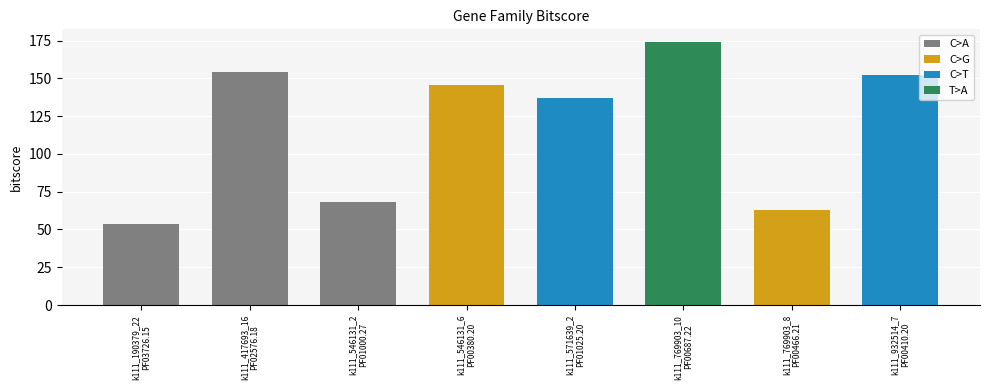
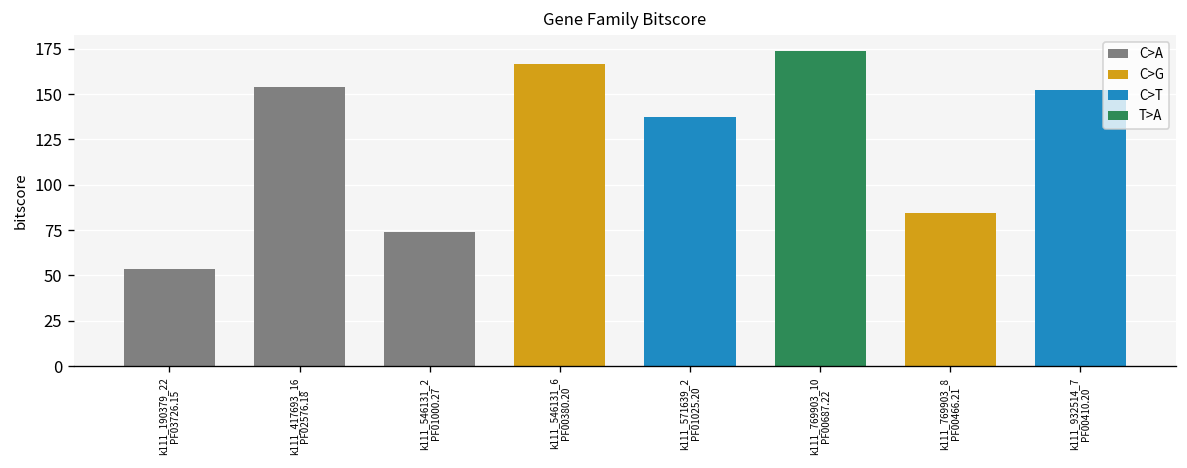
  {
    "k111_190379_22 PF03726.15": 54,
    "k111_417693_16 PF02576.18": 154,
-   "k111_546131_2 PF01000.27": 68,
-   "k111_546131_6 PF00380.20": 146,
+   "k111_546131_2 PF01000.27": 74,
+   "k111_546131_6 PF00380.20": 167,
    "k111_571639_2 PF01025.20": 137,
    "k111_769903_10 PF00687.22": 174,
-   "k111_769903_8 PF00466.21": 63,
+   "k111_769903_8 PF00466.21": 84,
    "k111_932514_7 PF00410.20": 152
  }
